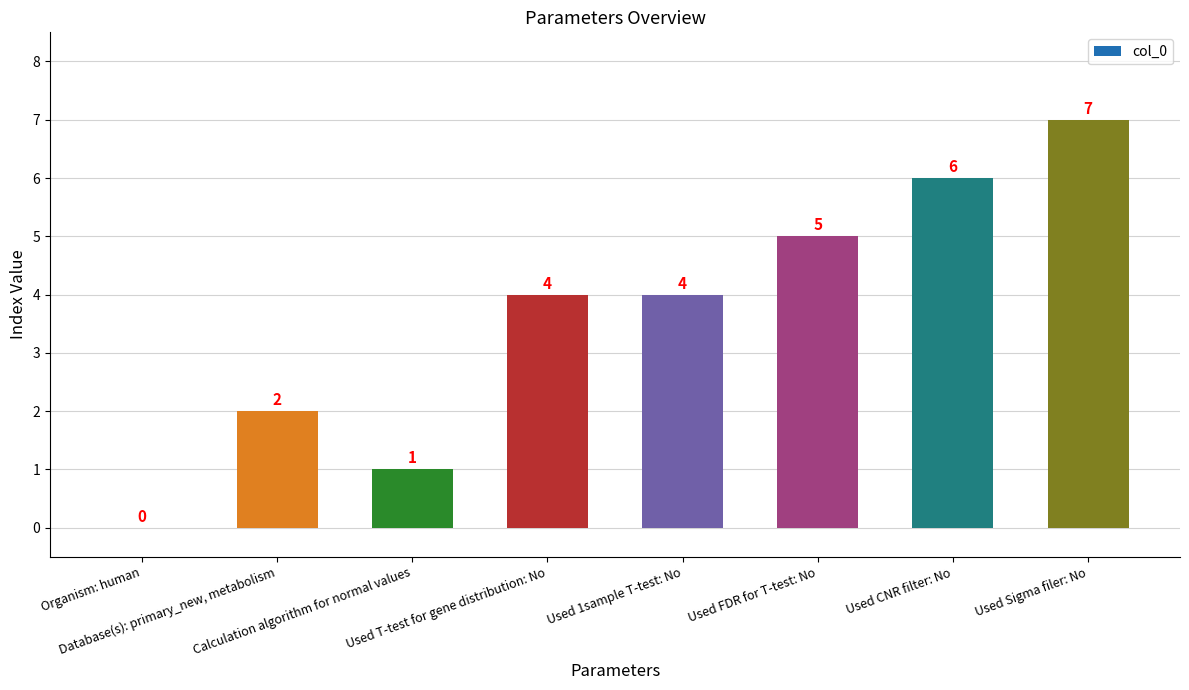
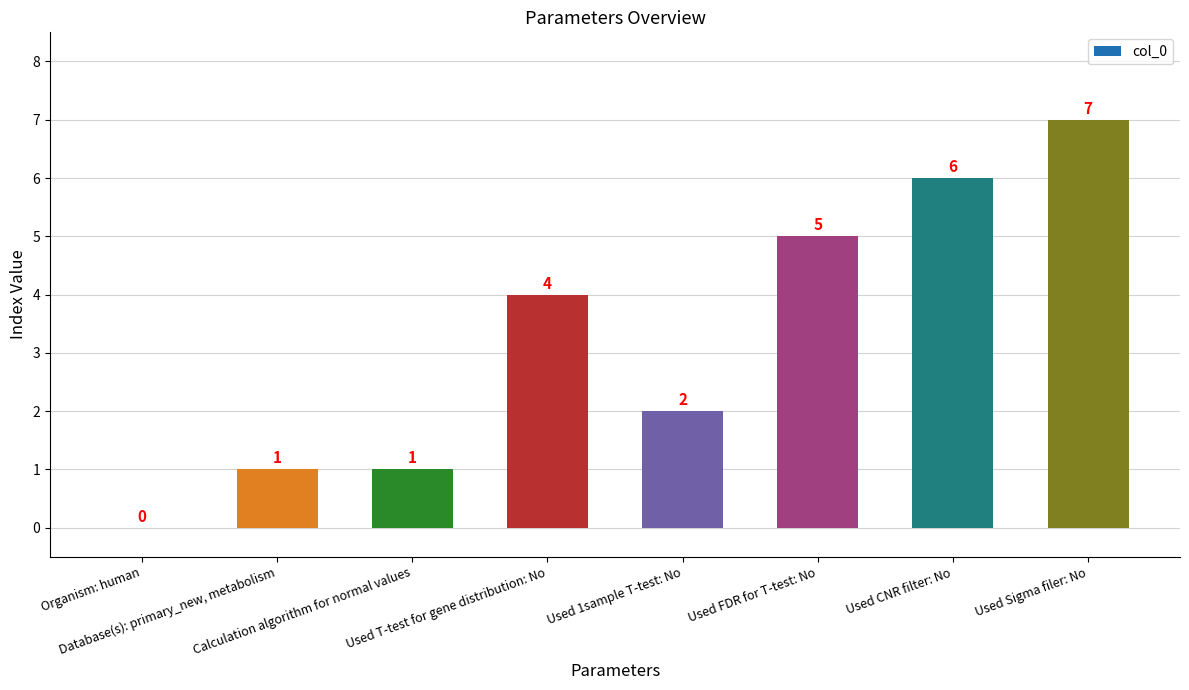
  {
    "Organism: human": 0,
-   "Database(s): primary_new, metabolism": 2,
+   "Database(s): primary_new, metabolism": 1,
    "Calculation algorithm for normal values": 1,
    "Used T-test for gene distribution: No": 4,
-   "Used 1sample T-test: No": 4,
+   "Used 1sample T-test: No": 2,
    "Used FDR for T-test: No": 5,
    "Used CNR filter: No": 6,
    "Used Sigma filer: No": 7
  }
